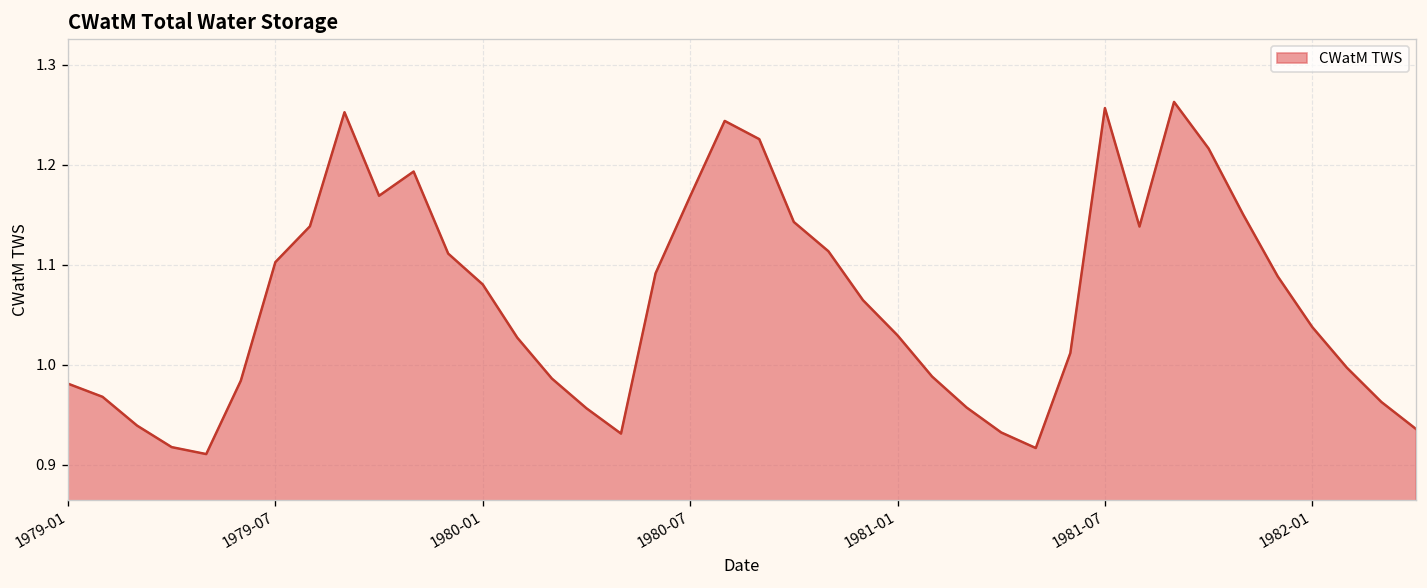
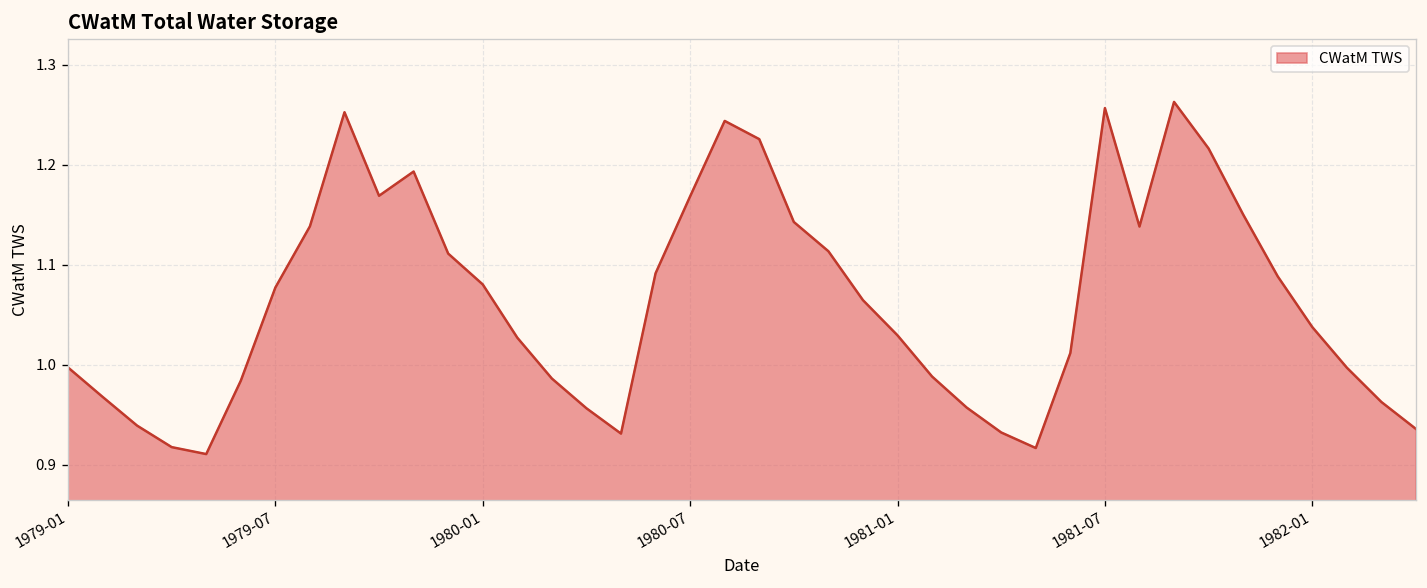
  {
-   "1979-01": 0.98,
-   "1979-07": 1.10,
+   "1979-01": 1.00,
+   "1979-07": 1.08,
    "1980-01": 1.08,
    "1980-07": 1.17,
    "1981-01": 1.03,
    "1981-07": 1.26,
    "1982-01": 1.04
  }
